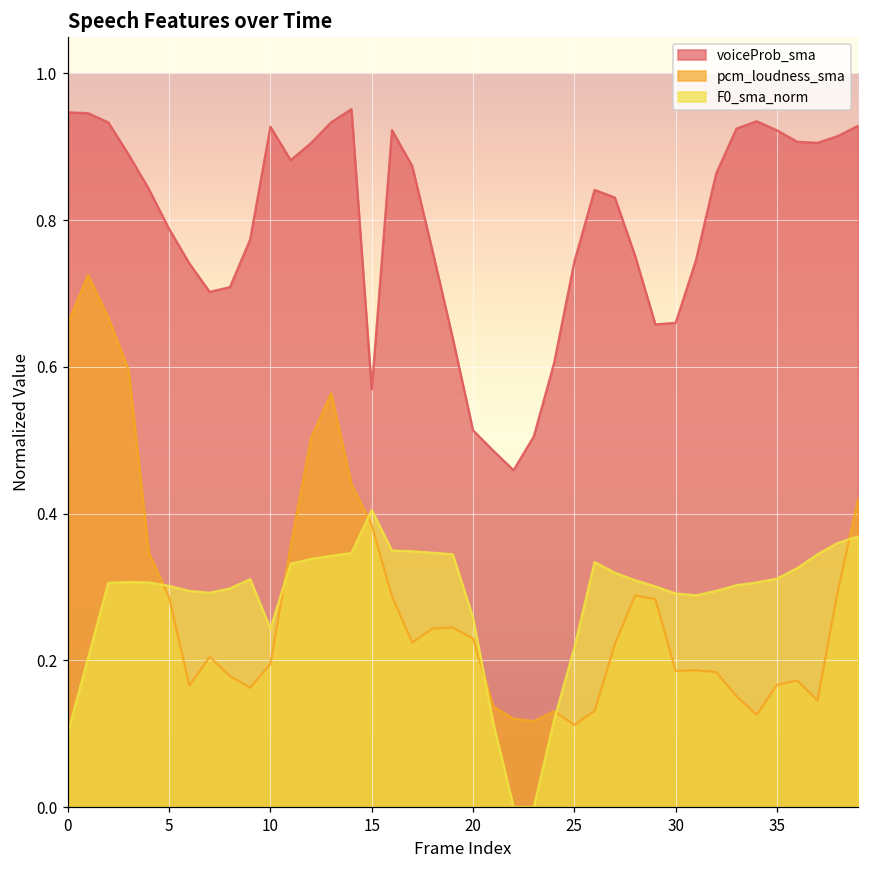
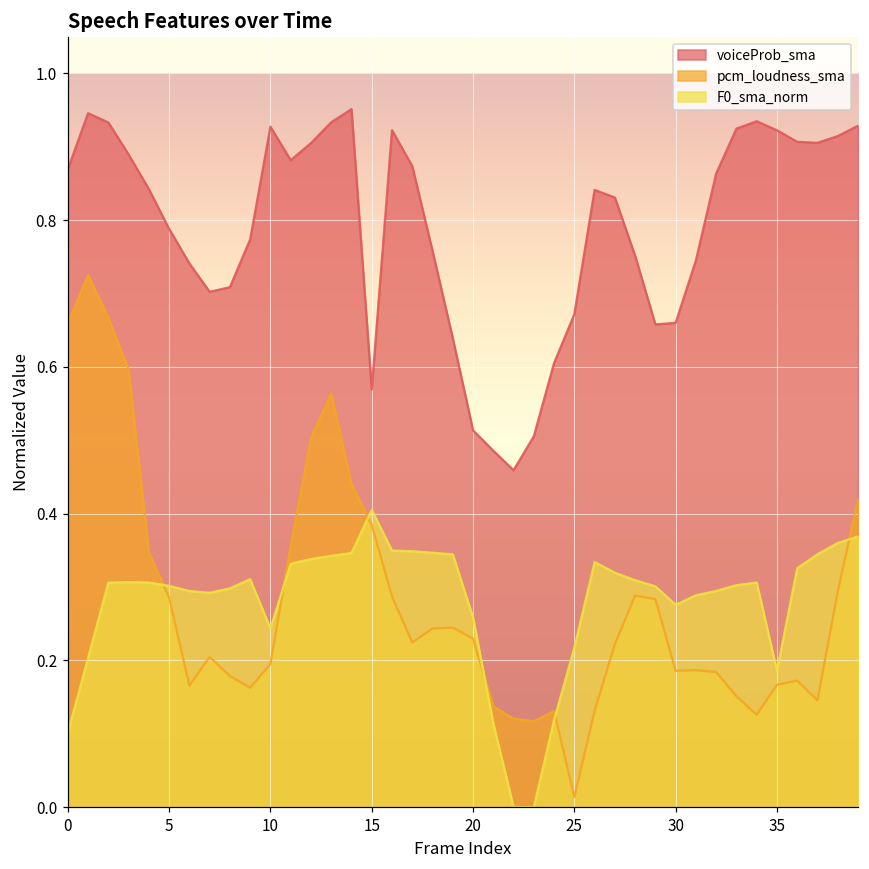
  {
    "voiceProb_sma": {
-     "0": 0.95,
+     "0": 0.87,
      "5": 0.79,
      "10": 0.93,
      "15": 0.57,
      "20": 0.51,
-     "25": 0.74,
+     "25": 0.67,
      "30": 0.66,
      "35": 0.92
    },
    "pcm_loudness_sma": {
      "0": 0.66,
      "5": 0.29,
      "10": 0.19,
      "15": 0.38,
      "20": 0.23,
-     "25": 0.11,
+     "25": 0.01,
      "30": 0.19,
      "35": 0.17
    },
    "F0_sma_norm": {
      "0": 0.10,
      "5": 0.30,
      "10": 0.24,
      "15": 0.41,
      "20": 0.26,
      "25": 0.22,
-     "30": 0.29,
-     "35": 0.31
+     "30": 0.28,
+     "35": 0.19
    }
  }
